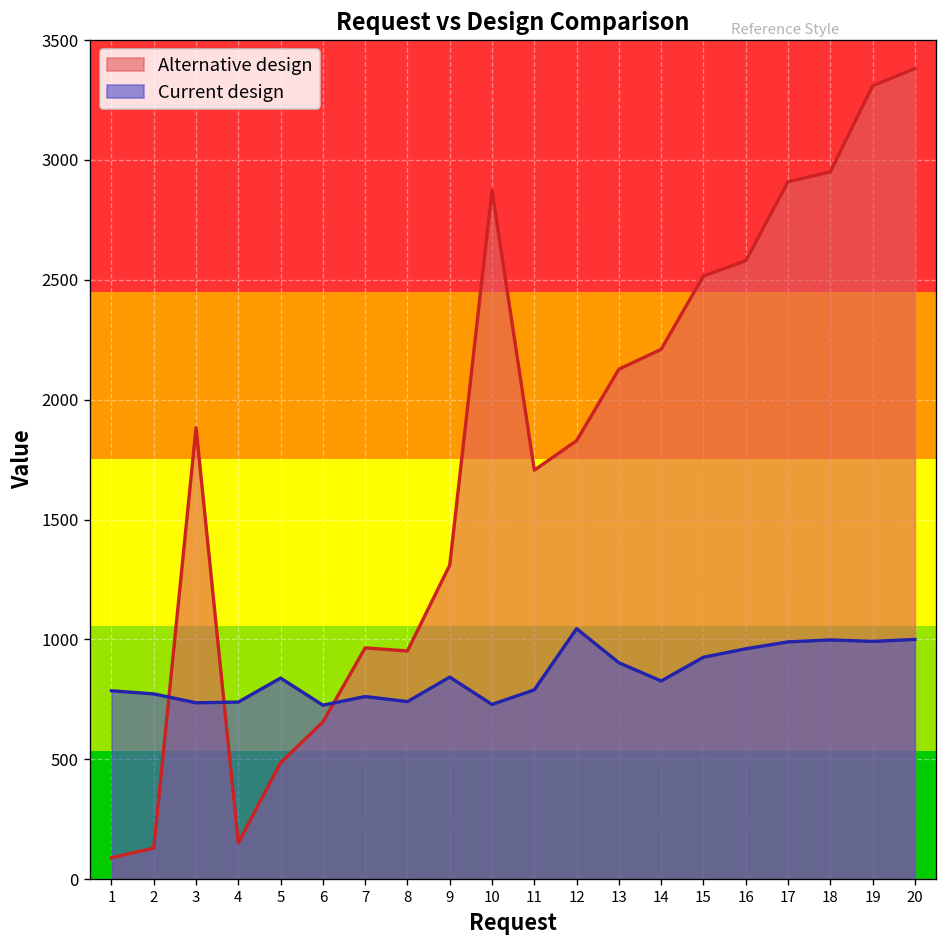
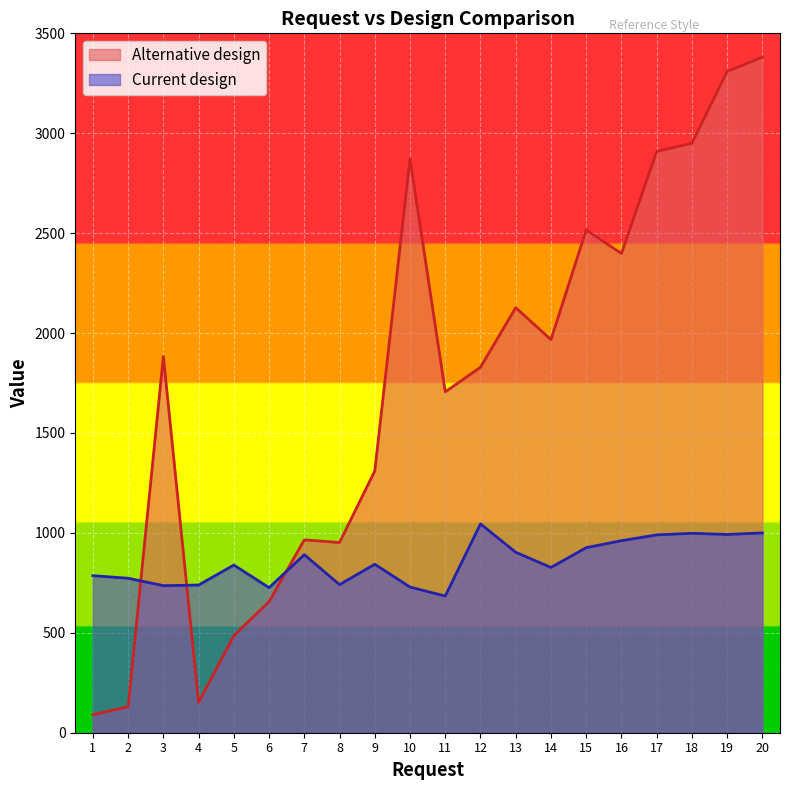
  {
    "Alternative design": {
      "1": 90,
      "2": 130,
      "3": 1880,
      "4": 150,
      "5": 490,
      "6": 660,
      "7": 970,
      "8": 950,
      "9": 1310,
      "10": 2870,
      "11": 1710,
      "12": 1830,
      "13": 2130,
-     "14": 2210,
+     "14": 1970,
      "15": 2520,
-     "16": 2580,
+     "16": 2400,
      "17": 2910,
      "18": 2950,
      "19": 3310,
      "20": 3380
    },
    "Current design": {
      "1": 790,
      "2": 770,
      "3": 740,
      "4": 740,
      "5": 840,
      "6": 730,
-     "7": 760,
+     "7": 890,
      "8": 740,
      "9": 840,
      "10": 730,
-     "11": 790,
+     "11": 680,
      "12": 1050,
      "13": 900,
      "14": 830,
      "15": 930,
      "16": 960,
      "17": 990,
      "18": 1000,
      "19": 990,
      "20": 1000
    }
  }
